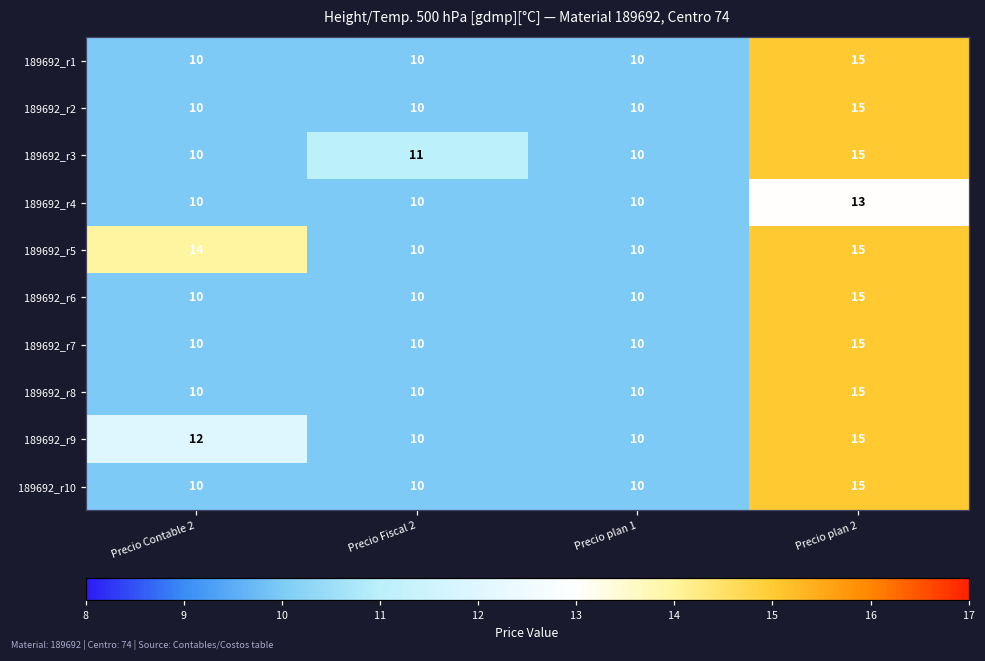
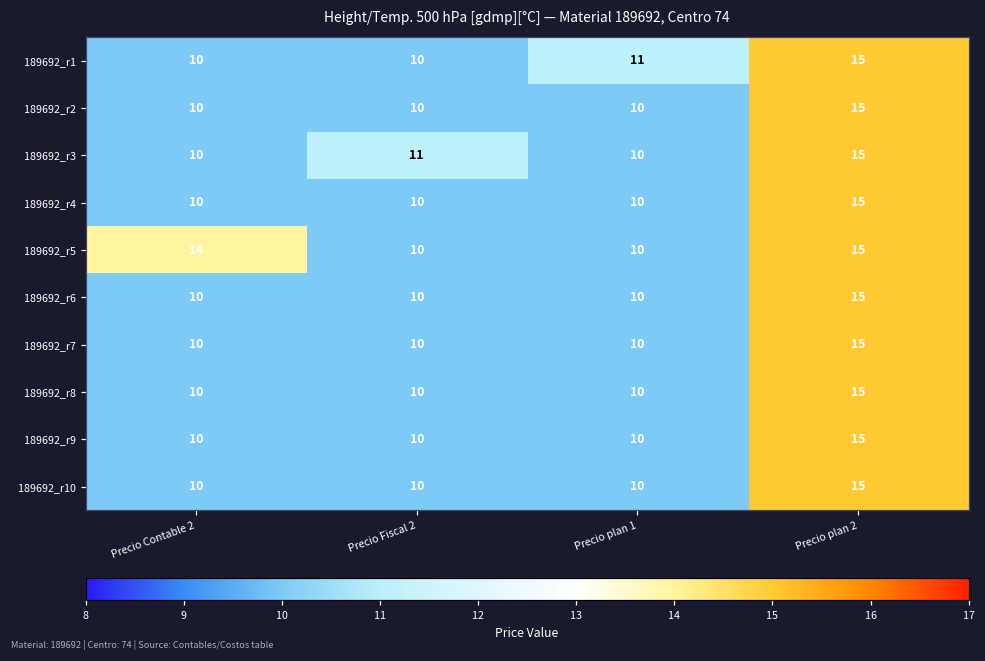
  {
    "189692_r1": {
      "Precio Contable 2": 10,
      "Precio Fiscal 2": 10,
-     "Precio plan 1": 10,
+     "Precio plan 1": 11,
      "Precio plan 2": 15
    },
    "189692_r2": {
      "Precio Contable 2": 10,
      "Precio Fiscal 2": 10,
      "Precio plan 1": 10,
      "Precio plan 2": 15
    },
    "189692_r3": {
      "Precio Contable 2": 10,
      "Precio Fiscal 2": 11,
      "Precio plan 1": 10,
      "Precio plan 2": 15
    },
    "189692_r4": {
      "Precio Contable 2": 10,
      "Precio Fiscal 2": 10,
      "Precio plan 1": 10,
-     "Precio plan 2": 13
+     "Precio plan 2": 15
    },
    "189692_r5": {
      "Precio Contable 2": 14,
      "Precio Fiscal 2": 10,
      "Precio plan 1": 10,
      "Precio plan 2": 15
    },
    "189692_r6": {
      "Precio Contable 2": 10,
      "Precio Fiscal 2": 10,
      "Precio plan 1": 10,
      "Precio plan 2": 15
    },
    "189692_r7": {
      "Precio Contable 2": 10,
      "Precio Fiscal 2": 10,
      "Precio plan 1": 10,
      "Precio plan 2": 15
    },
    "189692_r8": {
      "Precio Contable 2": 10,
      "Precio Fiscal 2": 10,
      "Precio plan 1": 10,
      "Precio plan 2": 15
    },
    "189692_r9": {
-     "Precio Contable 2": 12,
+     "Precio Contable 2": 10,
      "Precio Fiscal 2": 10,
      "Precio plan 1": 10,
      "Precio plan 2": 15
    },
    "189692_r10": {
      "Precio Contable 2": 10,
      "Precio Fiscal 2": 10,
      "Precio plan 1": 10,
      "Precio plan 2": 15
    }
  }
